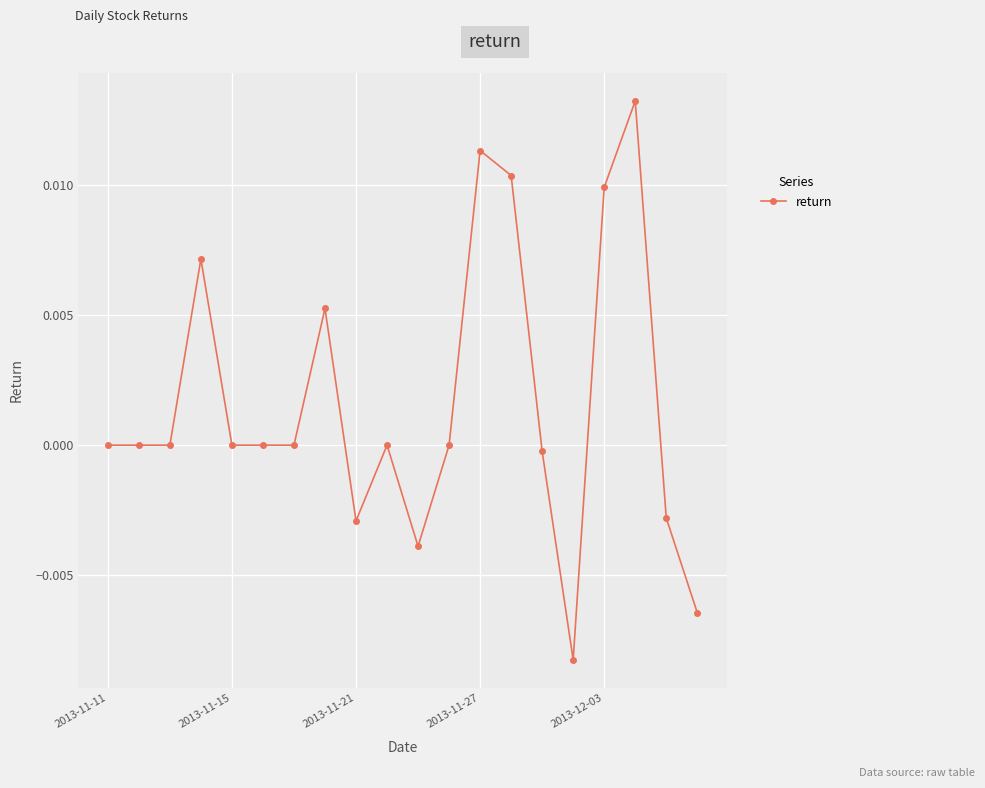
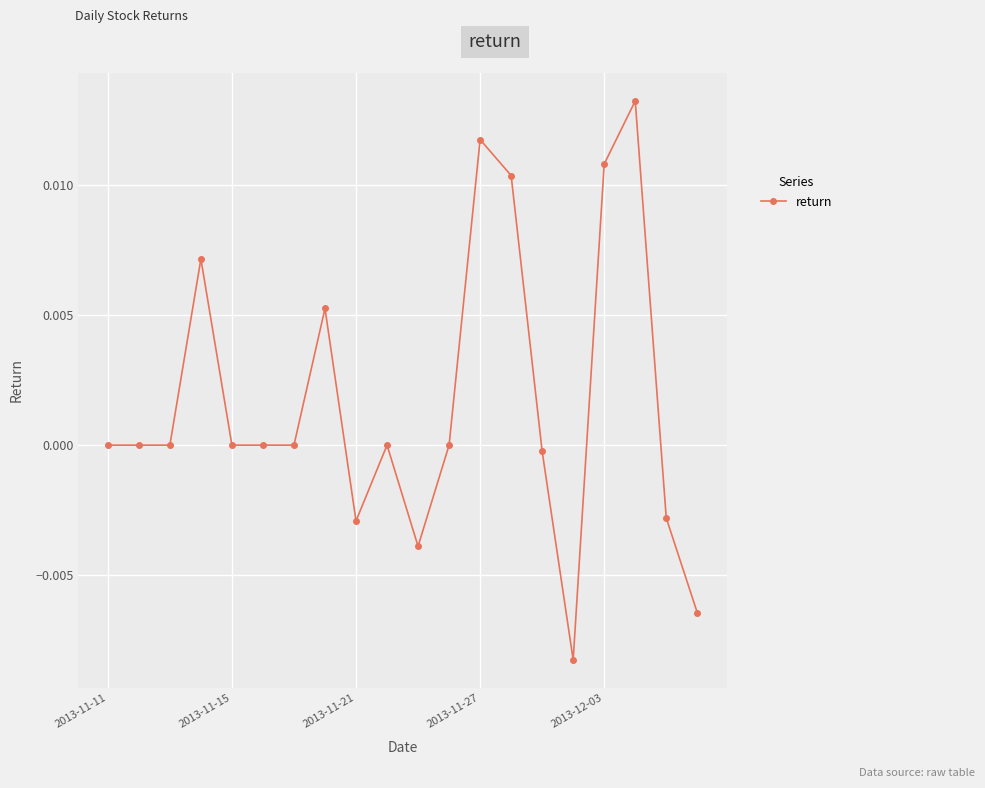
  {
    "2013-11-11": 0.0000,
    "2013-11-15": 0.0000,
    "2013-11-21": -0.0029,
-   "2013-11-27": 0.0113,
-   "2013-12-03": 0.0099
+   "2013-11-27": 0.0118,
+   "2013-12-03": 0.0108
  }
